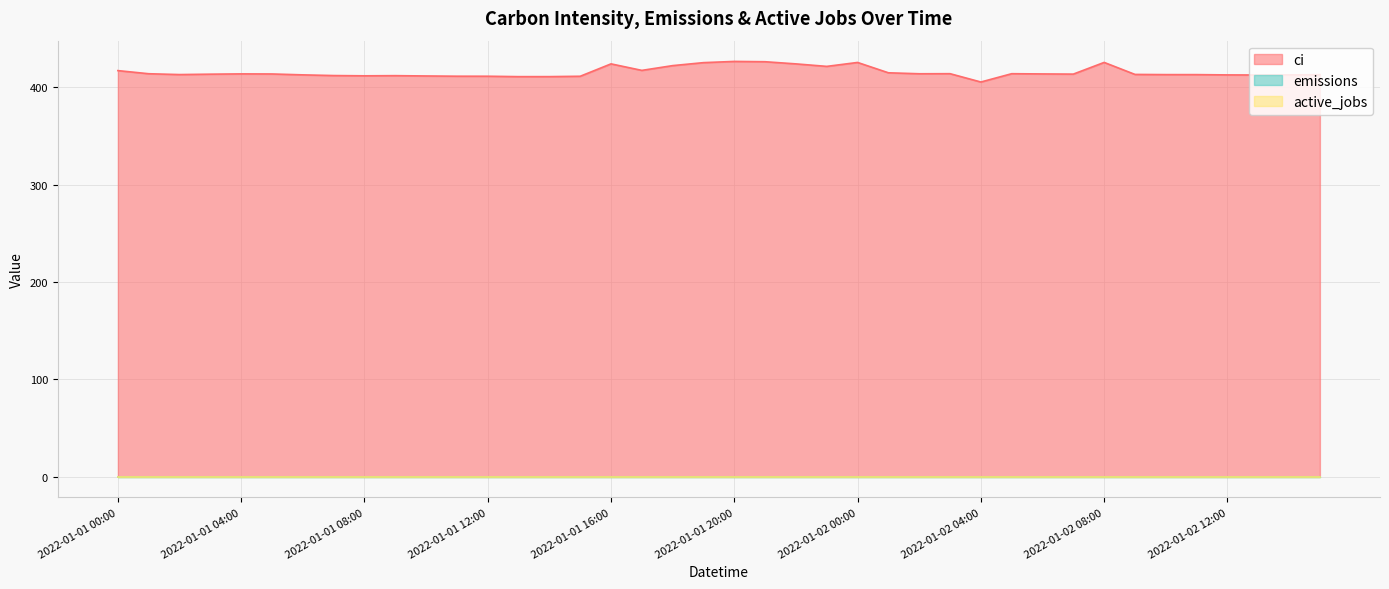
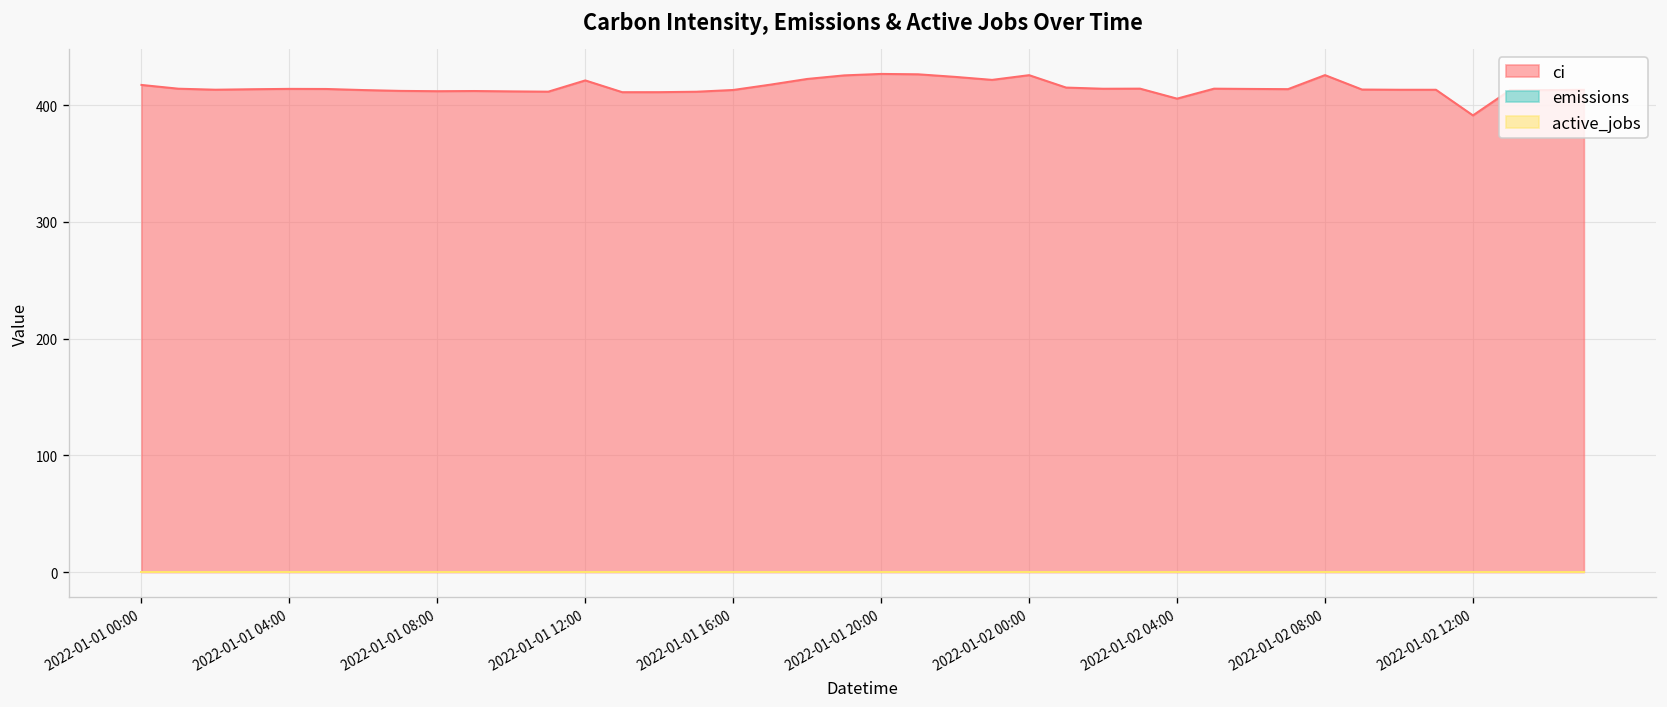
  {
    "ci": {
      "2022-01-01 00:00": 420,
      "2022-01-01 04:00": 410,
      "2022-01-01 08:00": 410,
-     "2022-01-01 12:00": 410,
-     "2022-01-01 16:00": 420,
+     "2022-01-01 12:00": 420,
+     "2022-01-01 16:00": 410,
      "2022-01-01 20:00": 430,
      "2022-01-02 00:00": 430,
      "2022-01-02 04:00": 410,
      "2022-01-02 08:00": 430,
-     "2022-01-02 12:00": 410
+     "2022-01-02 12:00": 390
    },
    "active_jobs": {
      "2022-01-01 00:00": 0,
      "2022-01-01 04:00": 0,
      "2022-01-01 08:00": 0,
      "2022-01-01 12:00": 0,
      "2022-01-01 16:00": 0,
      "2022-01-01 20:00": 0,
      "2022-01-02 00:00": 0,
      "2022-01-02 04:00": 0,
      "2022-01-02 08:00": 0,
      "2022-01-02 12:00": 0
    }
  }
